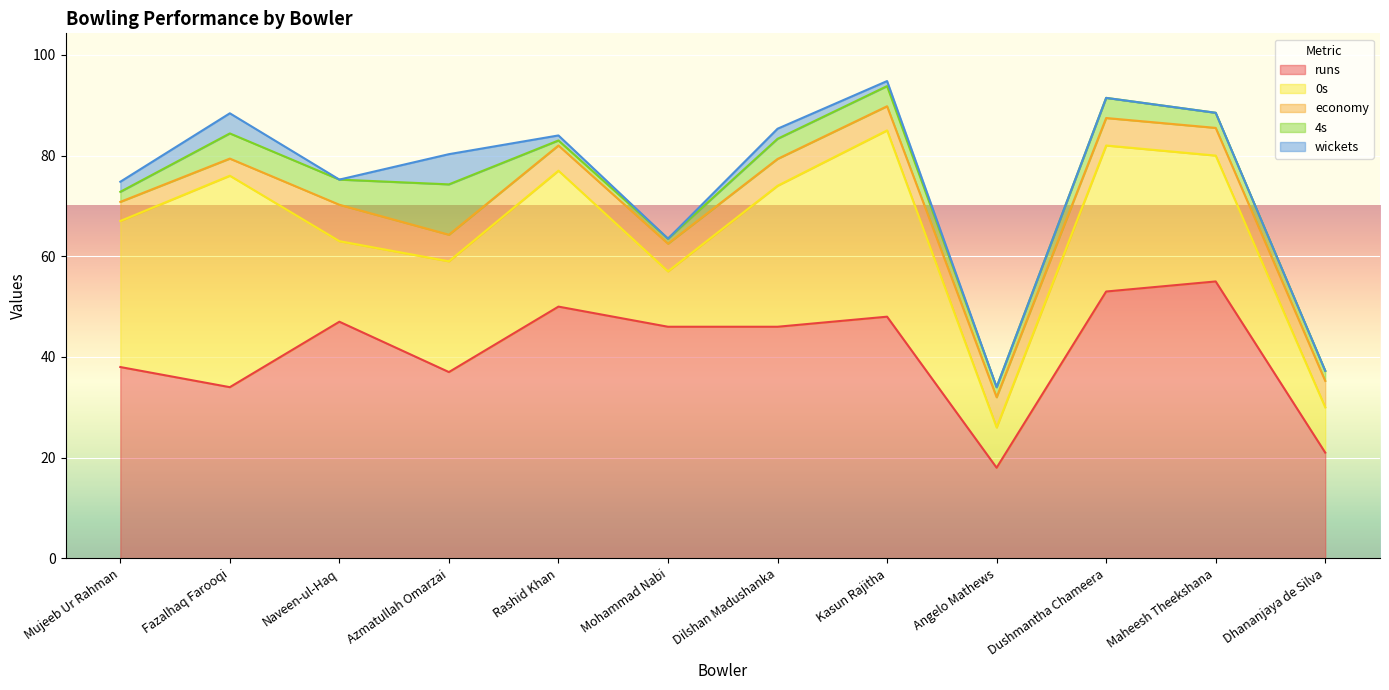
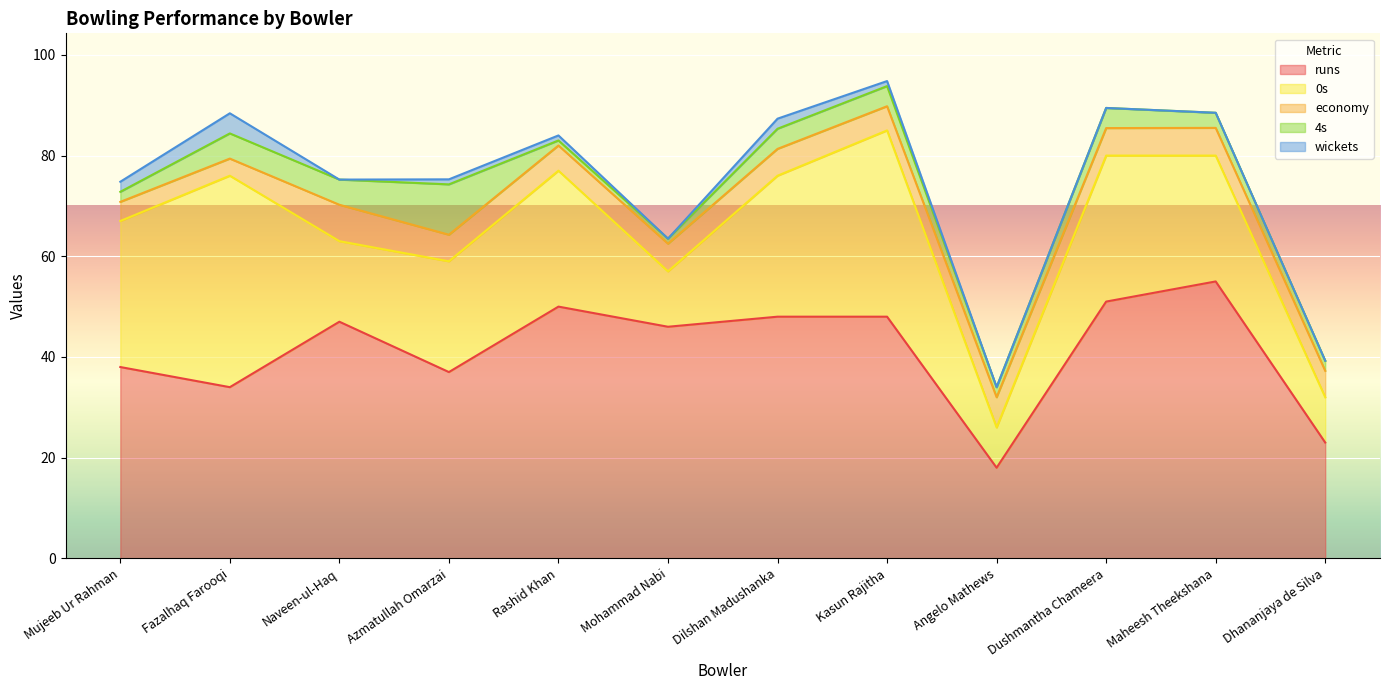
  {
    "runs": {
      "Mujeeb Ur Rahman": 38,
      "Fazalhaq Farooqi": 34,
      "Naveen-ul-Haq": 47,
      "Azmatullah Omarzai": 37,
      "Rashid Khan": 50,
      "Mohammad Nabi": 46,
-     "Dilshan Madushanka": 46,
+     "Dilshan Madushanka": 48,
      "Kasun Rajitha": 48,
      "Angelo Mathews": 18,
-     "Dushmantha Chameera": 53,
+     "Dushmantha Chameera": 51,
      "Maheesh Theekshana": 55,
-     "Dhananjaya de Silva": 21
+     "Dhananjaya de Silva": 23
    },
    "4s": {
      "Mujeeb Ur Rahman": 2,
      "Fazalhaq Farooqi": 5,
      "Azmatullah Omarzai": 10,
      "Rashid Khan": 1,
      "Dilshan Madushanka": 4,
      "Kasun Rajitha": 4
    },
    "wickets": {
      "Mujeeb Ur Rahman": 2,
      "Fazalhaq Farooqi": 4,
-     "Azmatullah Omarzai": 6,
+     "Azmatullah Omarzai": 1,
      "Rashid Khan": 1,
      "Dilshan Madushanka": 2,
      "Kasun Rajitha": 1
    }
  }
